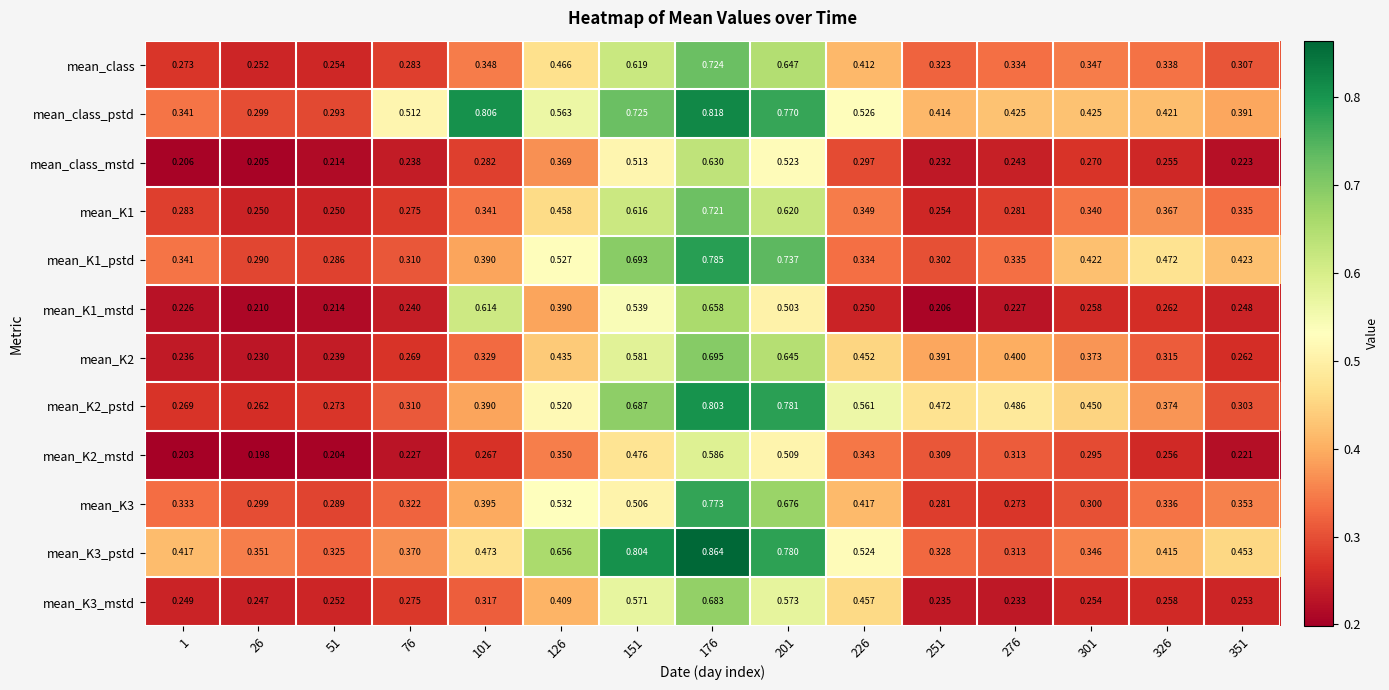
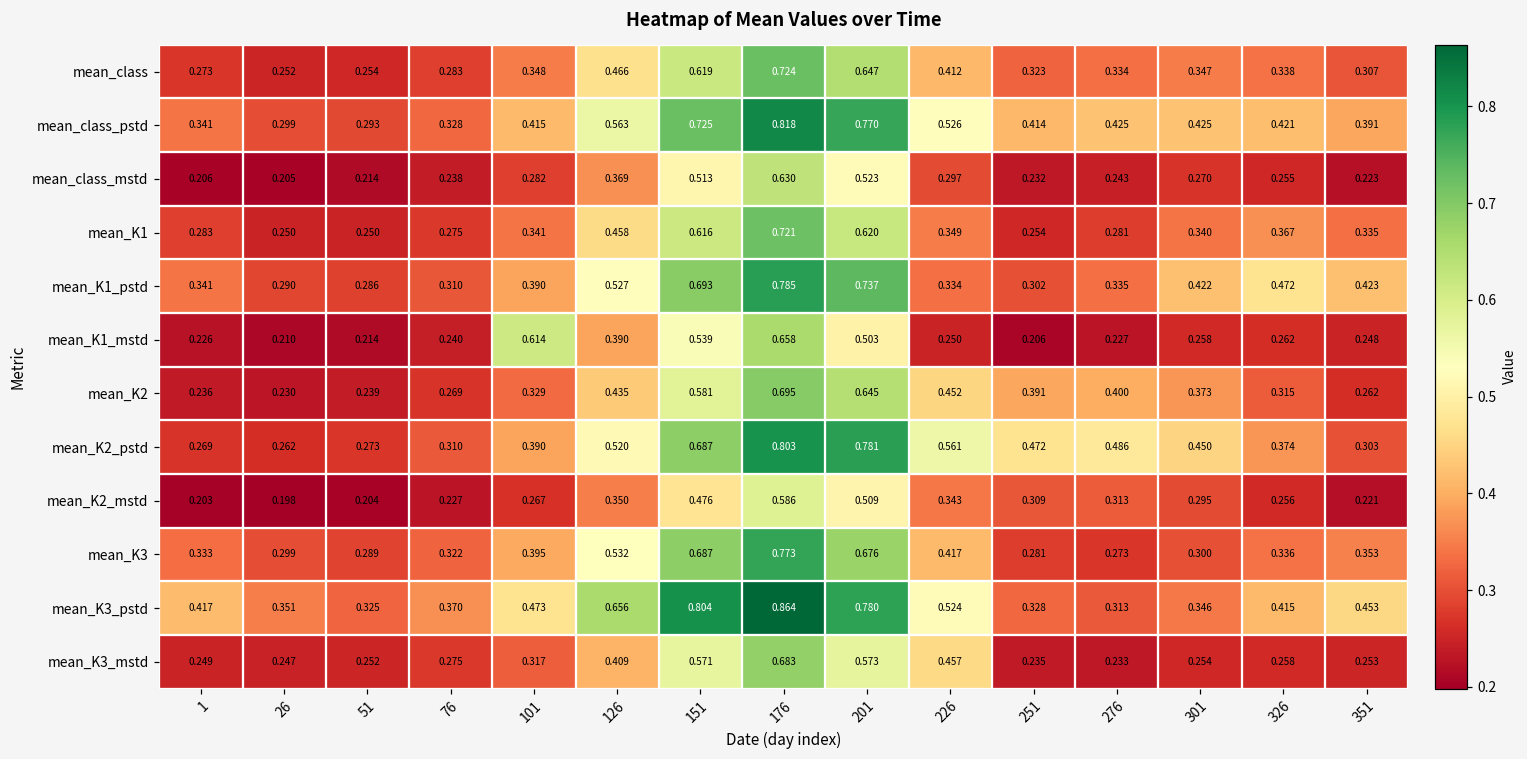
  {
    "mean_class": {
      "1": 0.273,
      "26": 0.252,
      "51": 0.254,
      "76": 0.283,
      "101": 0.348,
      "126": 0.466,
      "151": 0.619,
      "176": 0.724,
      "201": 0.647,
      "226": 0.412,
      "251": 0.323,
      "276": 0.334,
      "301": 0.347,
      "326": 0.338,
      "351": 0.307
    },
    "mean_class_pstd": {
      "1": 0.341,
      "26": 0.299,
      "51": 0.293,
-     "76": 0.512,
-     "101": 0.806,
+     "76": 0.328,
+     "101": 0.415,
      "126": 0.563,
      "151": 0.725,
      "176": 0.818,
      "201": 0.770,
      "226": 0.526,
      "251": 0.414,
      "276": 0.425,
      "301": 0.425,
      "326": 0.421,
      "351": 0.391
    },
    "mean_class_mstd": {
      "1": 0.206,
      "26": 0.205,
      "51": 0.214,
      "76": 0.238,
      "101": 0.282,
      "126": 0.369,
      "151": 0.513,
      "176": 0.630,
      "201": 0.523,
      "226": 0.297,
      "251": 0.232,
      "276": 0.243,
      "301": 0.270,
      "326": 0.255,
      "351": 0.223
    },
    "mean_K1": {
      "1": 0.283,
      "26": 0.250,
      "51": 0.250,
      "76": 0.275,
      "101": 0.341,
      "126": 0.458,
      "151": 0.616,
      "176": 0.721,
      "201": 0.620,
      "226": 0.349,
      "251": 0.254,
      "276": 0.281,
      "301": 0.340,
      "326": 0.367,
      "351": 0.335
    },
    "mean_K1_pstd": {
      "1": 0.341,
      "26": 0.290,
      "51": 0.286,
      "76": 0.310,
      "101": 0.390,
      "126": 0.527,
      "151": 0.693,
      "176": 0.785,
      "201": 0.737,
      "226": 0.334,
      "251": 0.302,
      "276": 0.335,
      "301": 0.422,
      "326": 0.472,
      "351": 0.423
    },
    "mean_K1_mstd": {
      "1": 0.226,
      "26": 0.210,
      "51": 0.214,
      "76": 0.240,
      "101": 0.614,
      "126": 0.390,
      "151": 0.539,
      "176": 0.658,
      "201": 0.503,
      "226": 0.250,
      "251": 0.206,
      "276": 0.227,
      "301": 0.258,
      "326": 0.262,
      "351": 0.248
    },
    "mean_K2": {
      "1": 0.236,
      "26": 0.230,
      "51": 0.239,
      "76": 0.269,
      "101": 0.329,
      "126": 0.435,
      "151": 0.581,
      "176": 0.695,
      "201": 0.645,
      "226": 0.452,
      "251": 0.391,
      "276": 0.400,
      "301": 0.373,
      "326": 0.315,
      "351": 0.262
    },
    "mean_K2_pstd": {
      "1": 0.269,
      "26": 0.262,
      "51": 0.273,
      "76": 0.310,
      "101": 0.390,
      "126": 0.520,
      "151": 0.687,
      "176": 0.803,
      "201": 0.781,
      "226": 0.561,
      "251": 0.472,
      "276": 0.486,
      "301": 0.450,
      "326": 0.374,
      "351": 0.303
    },
    "mean_K2_mstd": {
      "1": 0.203,
      "26": 0.198,
      "51": 0.204,
      "76": 0.227,
      "101": 0.267,
      "126": 0.350,
      "151": 0.476,
      "176": 0.586,
      "201": 0.509,
      "226": 0.343,
      "251": 0.309,
      "276": 0.313,
      "301": 0.295,
      "326": 0.256,
      "351": 0.221
    },
    "mean_K3": {
      "1": 0.333,
      "26": 0.299,
      "51": 0.289,
      "76": 0.322,
      "101": 0.395,
      "126": 0.532,
-     "151": 0.506,
+     "151": 0.687,
      "176": 0.773,
      "201": 0.676,
      "226": 0.417,
      "251": 0.281,
      "276": 0.273,
      "301": 0.300,
      "326": 0.336,
      "351": 0.353
    },
    "mean_K3_pstd": {
      "1": 0.417,
      "26": 0.351,
      "51": 0.325,
      "76": 0.370,
      "101": 0.473,
      "126": 0.656,
      "151": 0.804,
      "176": 0.864,
      "201": 0.780,
      "226": 0.524,
      "251": 0.328,
      "276": 0.313,
      "301": 0.346,
      "326": 0.415,
      "351": 0.453
    },
    "mean_K3_mstd": {
      "1": 0.249,
      "26": 0.247,
      "51": 0.252,
      "76": 0.275,
      "101": 0.317,
      "126": 0.409,
      "151": 0.571,
      "176": 0.683,
      "201": 0.573,
      "226": 0.457,
      "251": 0.235,
      "276": 0.233,
      "301": 0.254,
      "326": 0.258,
      "351": 0.253
    }
  }
